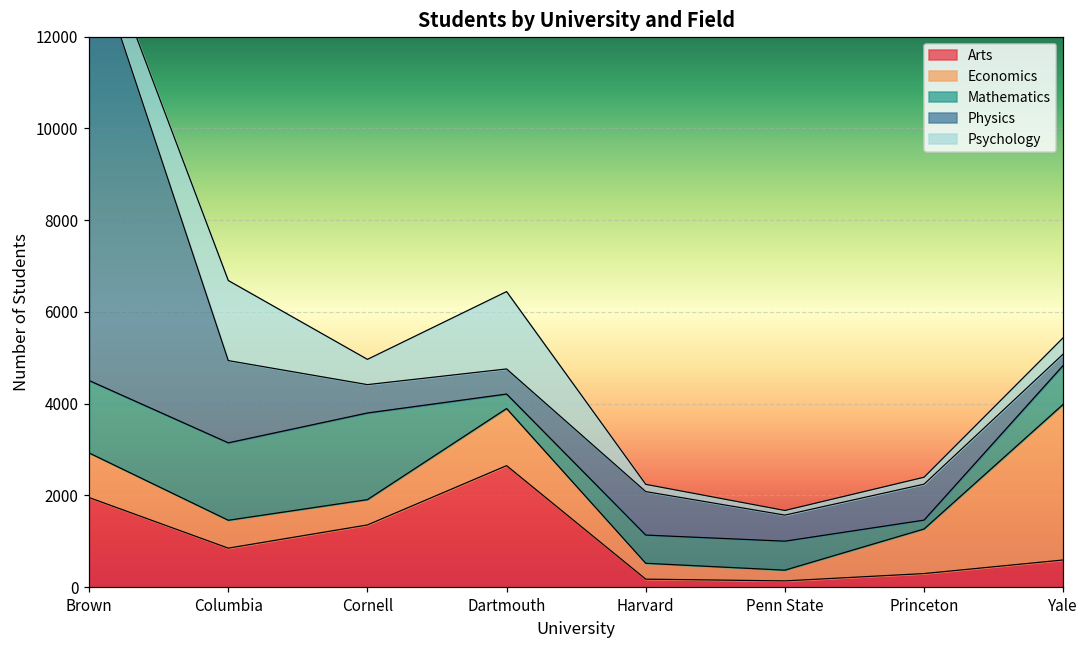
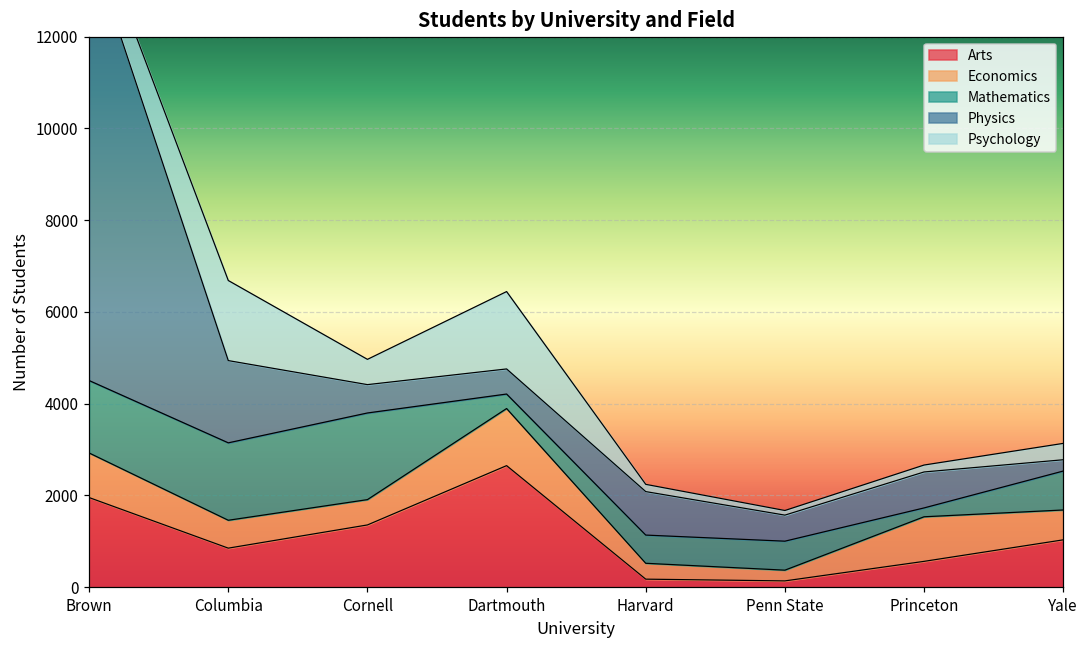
  {
    "Arts": {
      "Brown": 2000,
      "Columbia": 800,
      "Cornell": 1400,
      "Dartmouth": 2600,
      "Harvard": 200,
      "Penn State": 100,
-     "Princeton": 300,
-     "Yale": 600
+     "Princeton": 600,
+     "Yale": 1000
    },
    "Economics": {
      "Brown": 1000,
      "Columbia": 600,
      "Cornell": 600,
      "Dartmouth": 1200,
      "Harvard": 300,
      "Penn State": 200,
      "Princeton": 1000,
-     "Yale": 3400
+     "Yale": 700
    },
    "Psychology": {
      "Columbia": 1700,
      "Cornell": 600,
      "Dartmouth": 1700,
      "Harvard": 200,
      "Penn State": 100,
      "Princeton": 200,
      "Yale": 400
    }
  }
